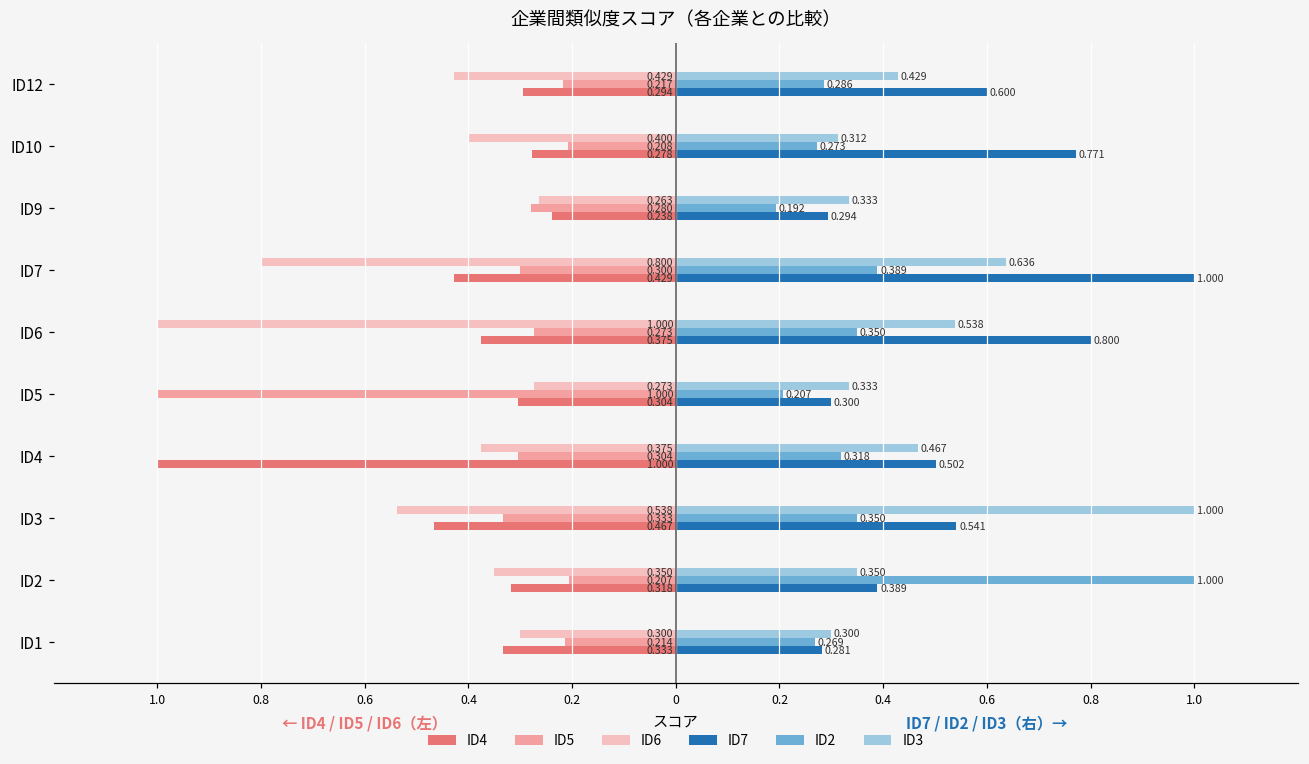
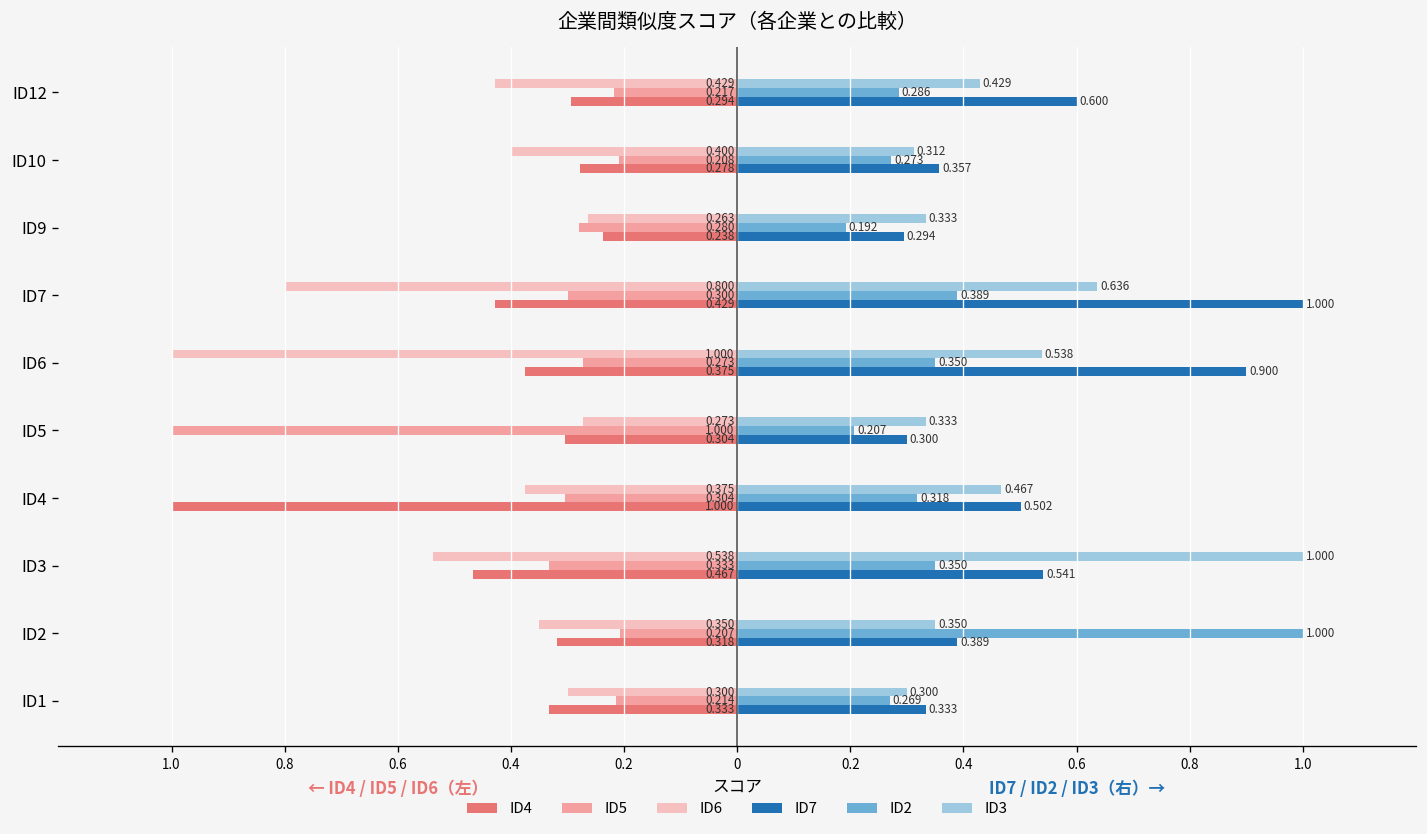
  {
    "ID7": {
      "ID12": 0.600,
-     "ID10": 0.771,
+     "ID10": 0.357,
      "ID9": 0.294,
      "ID7": 1.000,
-     "ID6": 0.800,
+     "ID6": 0.900,
      "ID5": 0.300,
      "ID4": 0.502,
      "ID3": 0.541,
      "ID2": 0.389,
-     "ID1": 0.281
+     "ID1": 0.333
    }
  }
